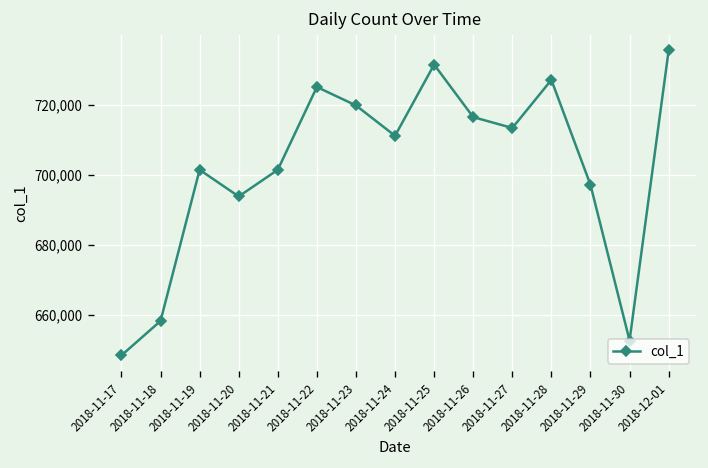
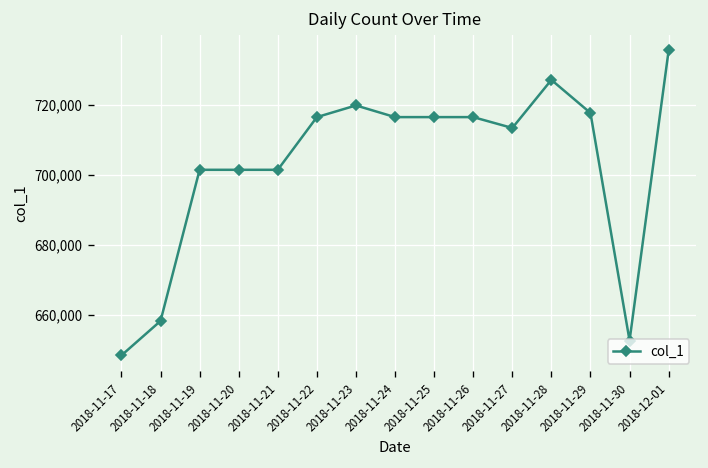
  {
    "2018-11-17": "649,000",
    "2018-11-18": "658,000",
    "2018-11-19": "701,000",
-   "2018-11-20": "694,000",
+   "2018-11-20": "701,000",
    "2018-11-21": "701,000",
-   "2018-11-22": "725,000",
+   "2018-11-22": "716,000",
    "2018-11-23": "720,000",
-   "2018-11-24": "711,000",
-   "2018-11-25": "731,000",
+   "2018-11-24": "716,000",
+   "2018-11-25": "716,000",
    "2018-11-26": "716,000",
    "2018-11-27": "713,000",
    "2018-11-28": "727,000",
-   "2018-11-29": "697,000",
+   "2018-11-29": "718,000",
    "2018-11-30": "653,000",
    "2018-12-01": "736,000"
  }
